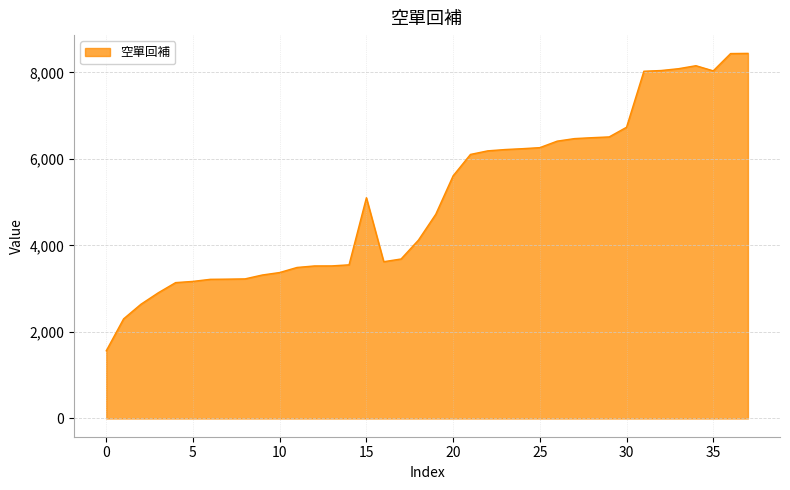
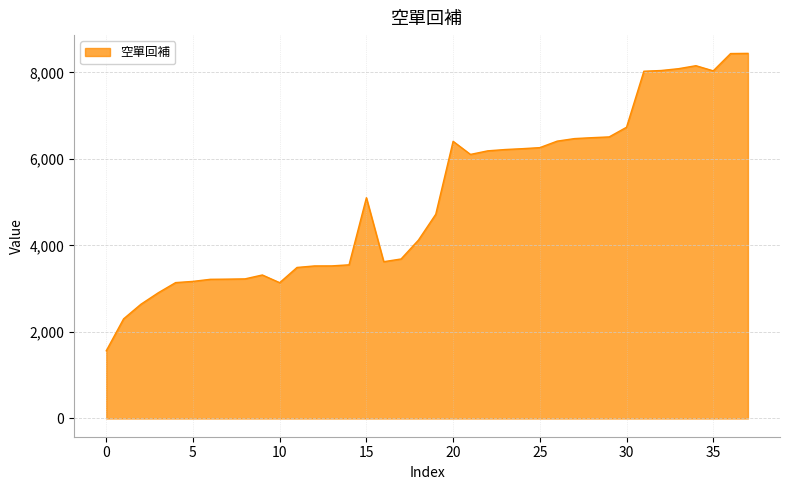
  {
    "0": "1,600",
    "5": "3,200",
-   "10": "3,400",
+   "10": "3,100",
    "15": "5,100",
-   "20": "5,600",
+   "20": "6,400",
    "25": "6,300",
    "30": "6,700",
    "35": "8,000"
  }
